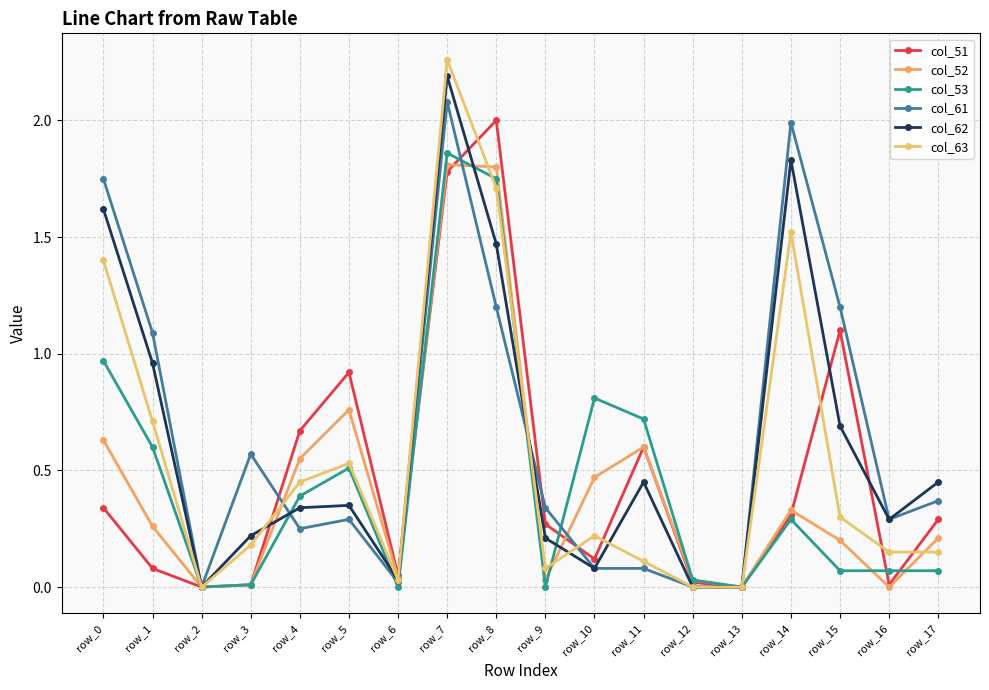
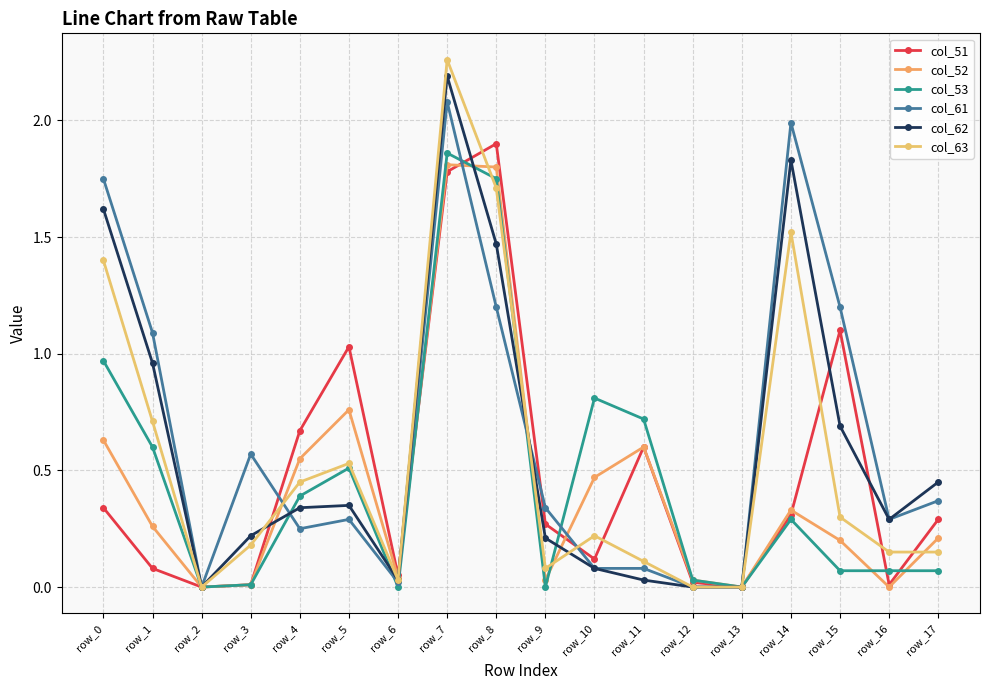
  {
    "col_51": {
      "row_0": 0.34,
      "row_1": 0.08,
      "row_4": 0.67,
-     "row_5": 0.92,
+     "row_5": 1.03,
      "row_7": 1.78,
-     "row_8": 2.0,
+     "row_8": 1.9,
      "row_9": 0.27,
      "row_10": 0.12,
      "row_14": 0.31,
      "row_15": 1.10,
      "row_17": 0.29
    },
    "col_62": {
      "row_0": 1.62,
      "row_1": 0.96,
      "row_3": 0.22,
      "row_4": 0.34,
      "row_5": 0.35,
      "row_7": 2.19,
      "row_8": 1.47,
      "row_9": 0.21,
-     "row_11": 0.45,
+     "row_11": 0.03,
      "row_14": 1.83,
      "row_15": 0.69,
      "row_17": 0.45
    }
  }
